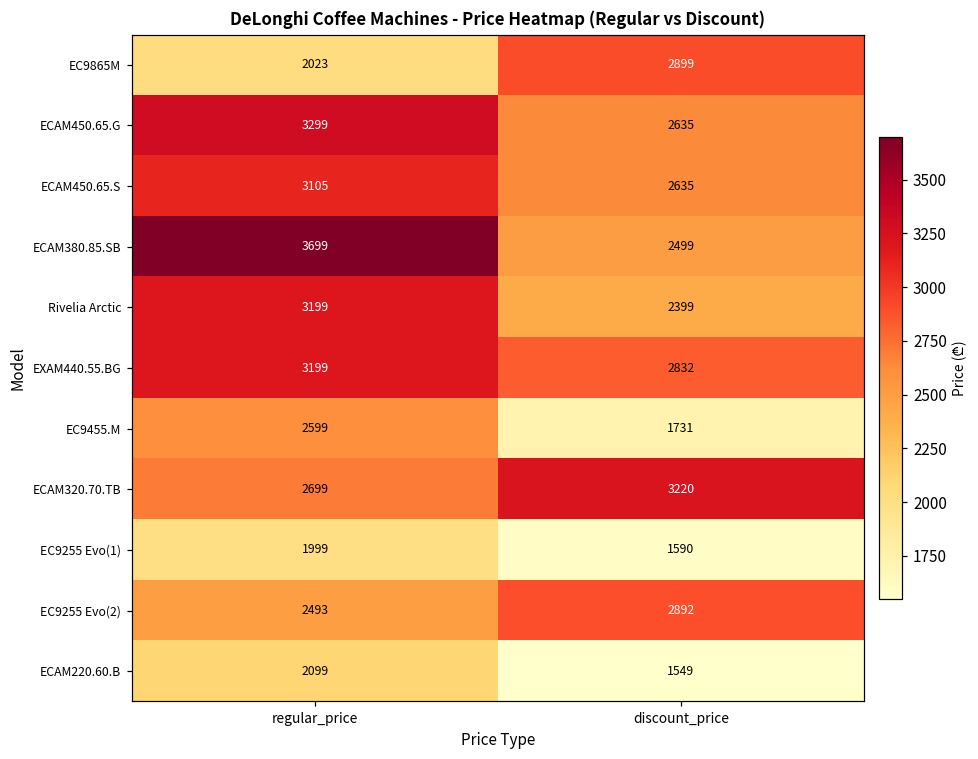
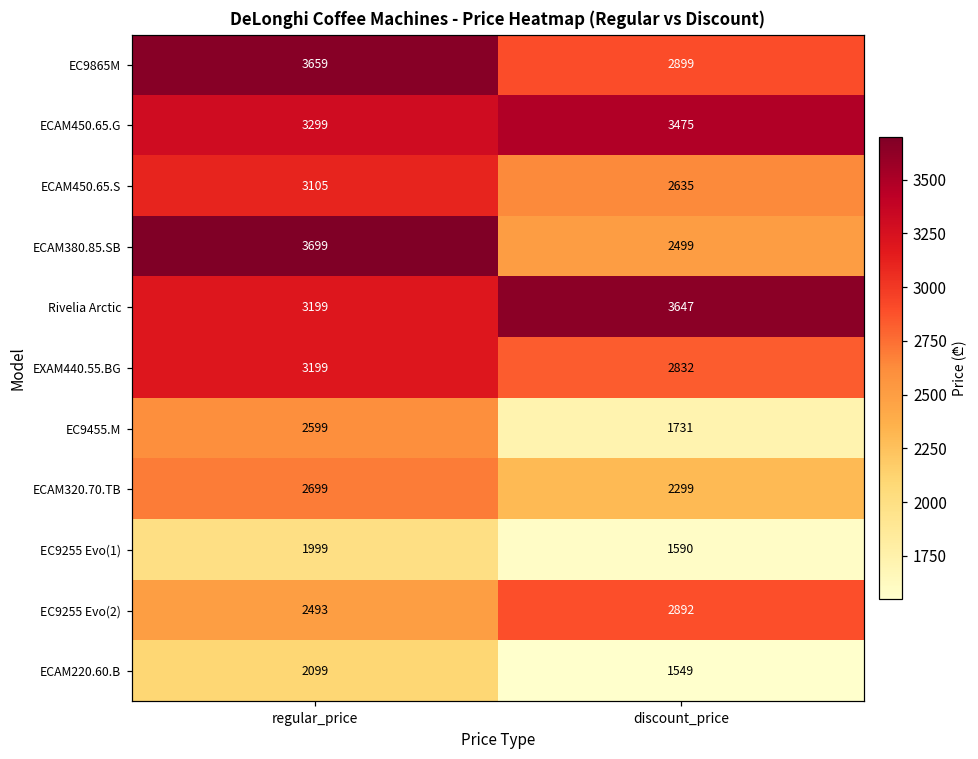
  {
    "EC9865M": {
-     "regular_price": 2023,
+     "regular_price": 3659,
      "discount_price": 2899
    },
    "ECAM450.65.G": {
      "regular_price": 3299,
-     "discount_price": 2635
+     "discount_price": 3475
    },
    "ECAM450.65.S": {
      "regular_price": 3105,
      "discount_price": 2635
    },
    "ECAM380.85.SB": {
      "regular_price": 3699,
      "discount_price": 2499
    },
    "Rivelia Arctic": {
      "regular_price": 3199,
-     "discount_price": 2399
+     "discount_price": 3647
    },
    "EXAM440.55.BG": {
      "regular_price": 3199,
      "discount_price": 2832
    },
    "EC9455.M": {
      "regular_price": 2599,
      "discount_price": 1731
    },
    "ECAM320.70.TB": {
      "regular_price": 2699,
-     "discount_price": 3220
+     "discount_price": 2299
    },
    "EC9255 Evo(1)": {
      "regular_price": 1999,
      "discount_price": 1590
    },
    "EC9255 Evo(2)": {
      "regular_price": 2493,
      "discount_price": 2892
    },
    "ECAM220.60.B": {
      "regular_price": 2099,
      "discount_price": 1549
    }
  }
